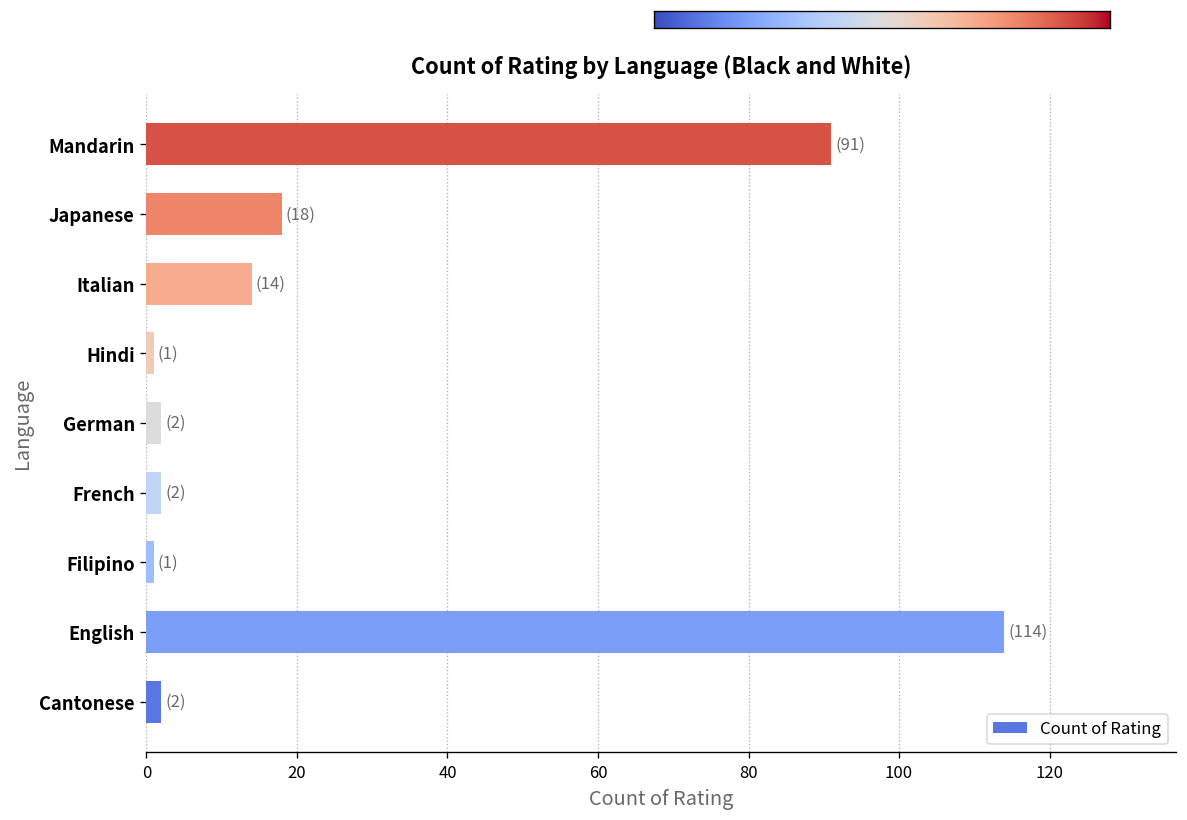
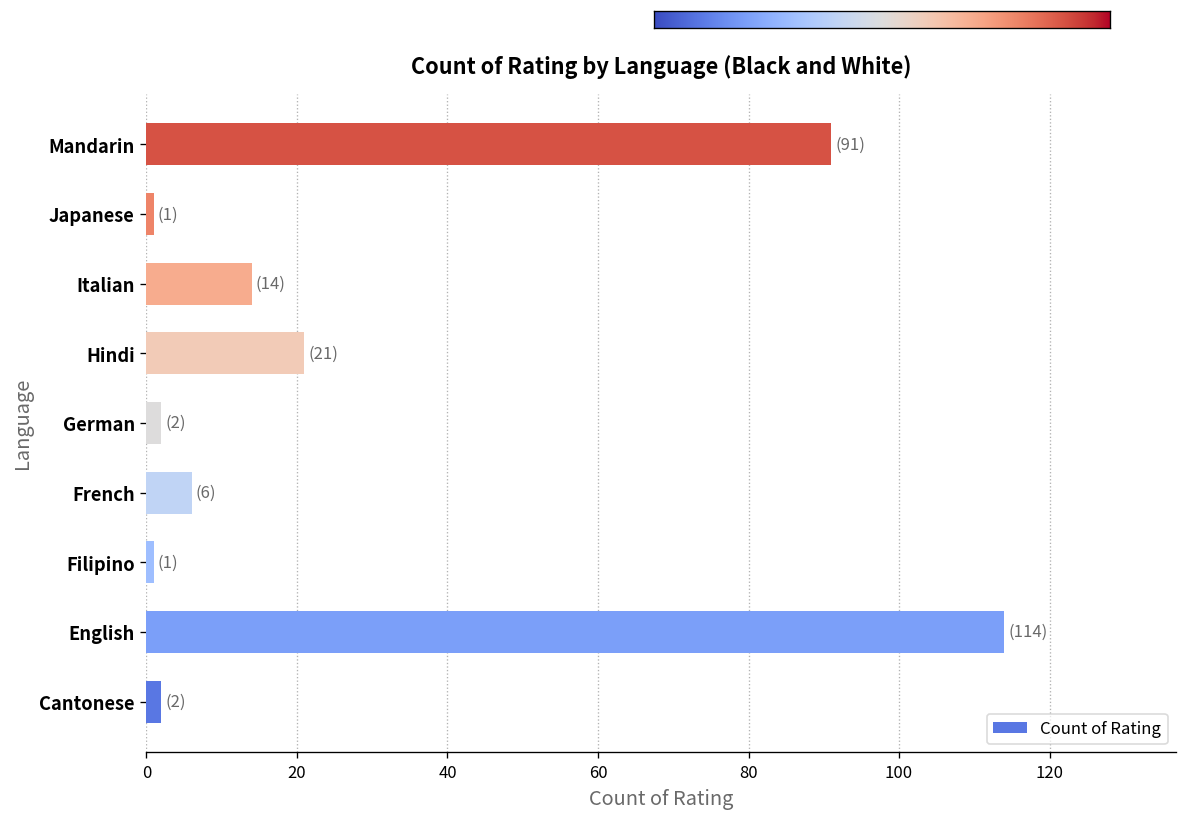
  {
    "Mandarin": "(91)",
-   "Japanese": "(18)",
+   "Japanese": "(1)",
    "Italian": "(14)",
-   "Hindi": "(1)",
+   "Hindi": "(21)",
    "German": "(2)",
-   "French": "(2)",
+   "French": "(6)",
    "Filipino": "(1)",
    "English": "(114)",
    "Cantonese": "(2)"
  }
